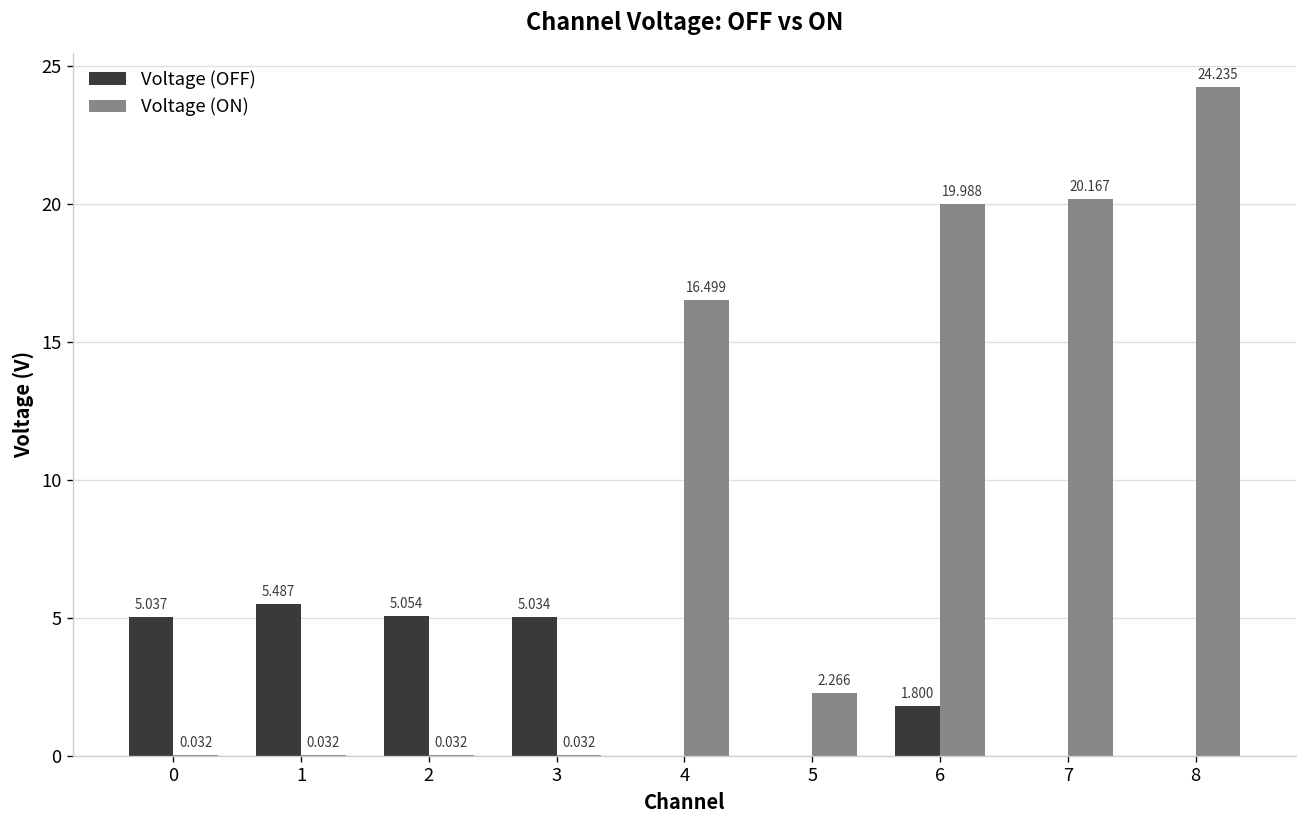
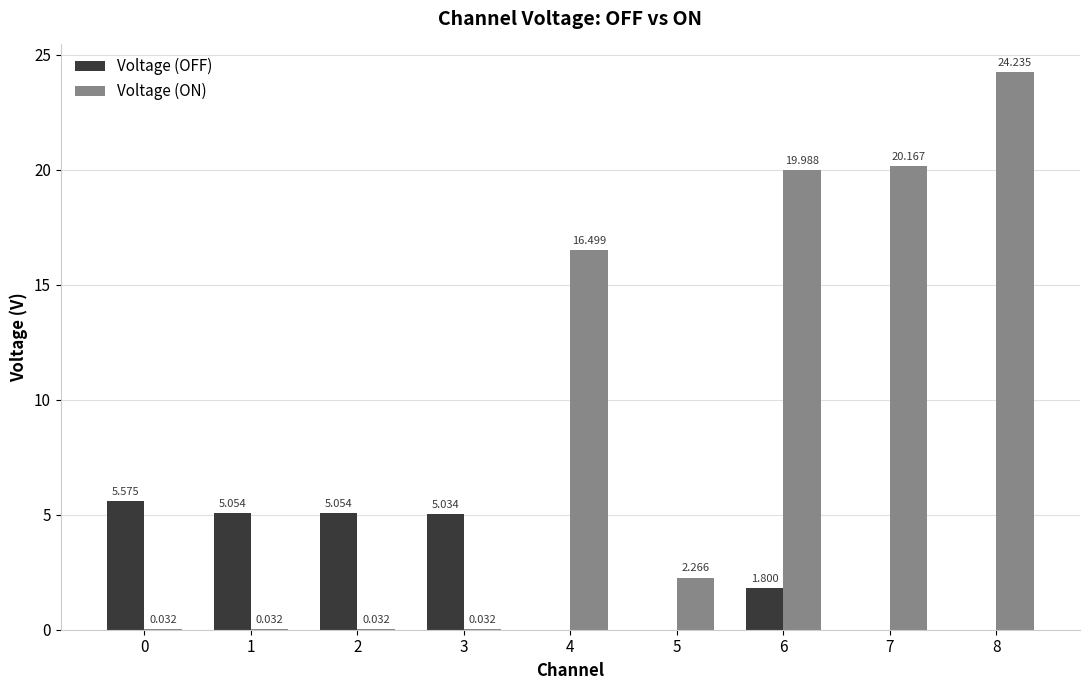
  {
    "Voltage (OFF)": {
-     "0": 5.037,
-     "1": 5.487,
+     "0": 5.575,
+     "1": 5.054,
      "2": 5.054,
      "3": 5.034,
      "6": 1.800
    },
    "Voltage (ON)": {
      "0": 0.032,
      "1": 0.032,
      "2": 0.032,
      "3": 0.032,
      "4": 16.499,
      "5": 2.266,
      "6": 19.988,
      "7": 20.167,
      "8": 24.235
    }
  }
